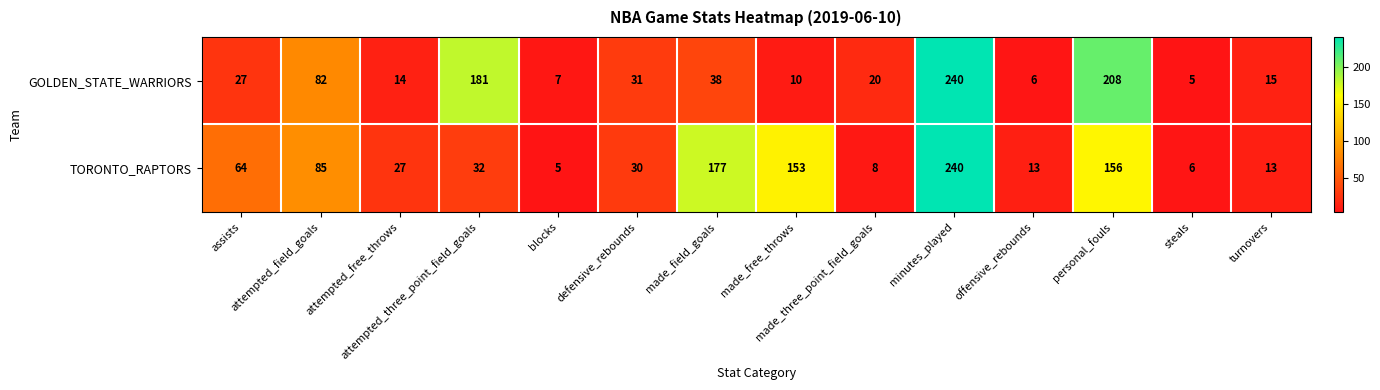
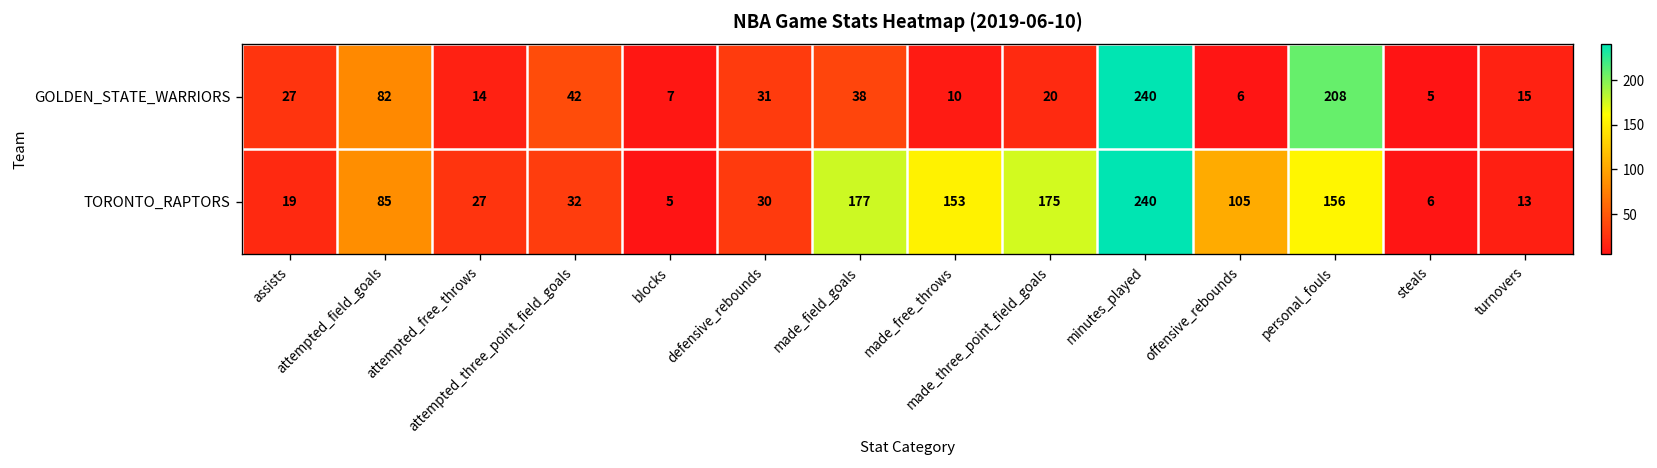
  {
    "GOLDEN_STATE_WARRIORS": {
      "assists": 27,
      "attempted_field_goals": 82,
      "attempted_free_throws": 14,
-     "attempted_three_point_field_goals": 181,
+     "attempted_three_point_field_goals": 42,
      "blocks": 7,
      "defensive_rebounds": 31,
      "made_field_goals": 38,
      "made_free_throws": 10,
      "made_three_point_field_goals": 20,
      "minutes_played": 240,
      "offensive_rebounds": 6,
      "personal_fouls": 208,
      "steals": 5,
      "turnovers": 15
    },
    "TORONTO_RAPTORS": {
-     "assists": 64,
+     "assists": 19,
      "attempted_field_goals": 85,
      "attempted_free_throws": 27,
      "attempted_three_point_field_goals": 32,
      "blocks": 5,
      "defensive_rebounds": 30,
      "made_field_goals": 177,
      "made_free_throws": 153,
-     "made_three_point_field_goals": 8,
+     "made_three_point_field_goals": 175,
      "minutes_played": 240,
-     "offensive_rebounds": 13,
+     "offensive_rebounds": 105,
      "personal_fouls": 156,
      "steals": 6,
      "turnovers": 13
    }
  }
